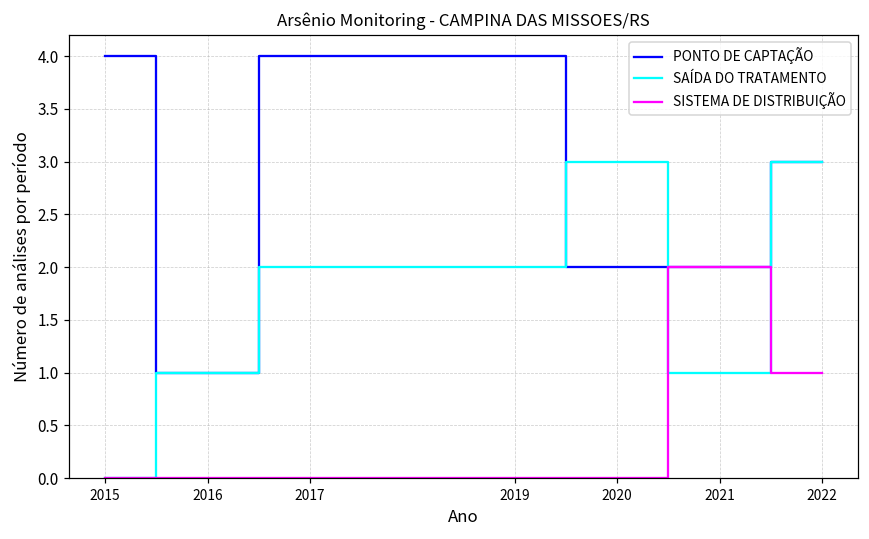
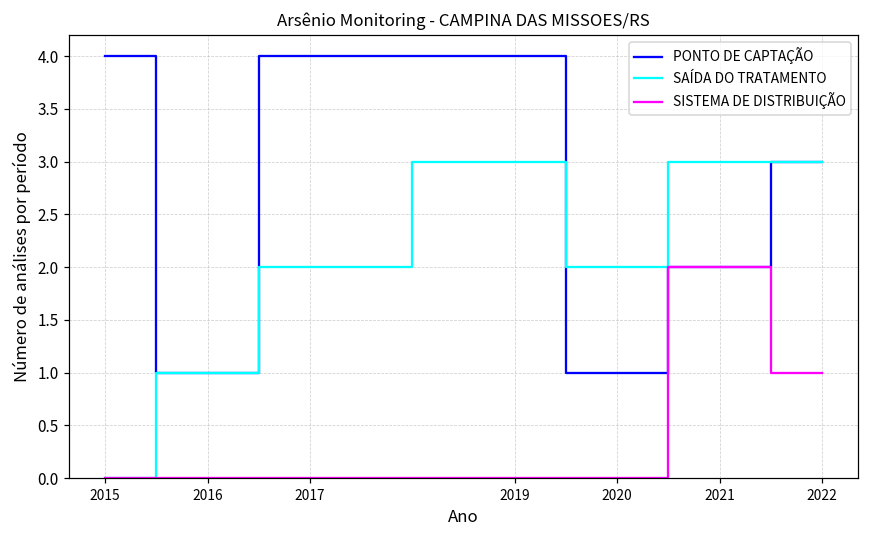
  {
    "PONTO DE CAPTAÇÃO": {
      "2015": 4,
      "2017": 4,
      "2019": 4,
-     "2020": 2
+     "2020": 1
    },
    "SAÍDA DO TRATAMENTO": {
      "2017": 2,
-     "2019": 2,
-     "2020": 3,
-     "2021": 1
+     "2019": 3,
+     "2020": 2,
+     "2021": 3
    },
    "SISTEMA DE DISTRIBUIÇÃO": {
      "2016": 0,
      "2017": 0,
      "2019": 0,
      "2020": 0,
      "2022": 1
    }
  }
